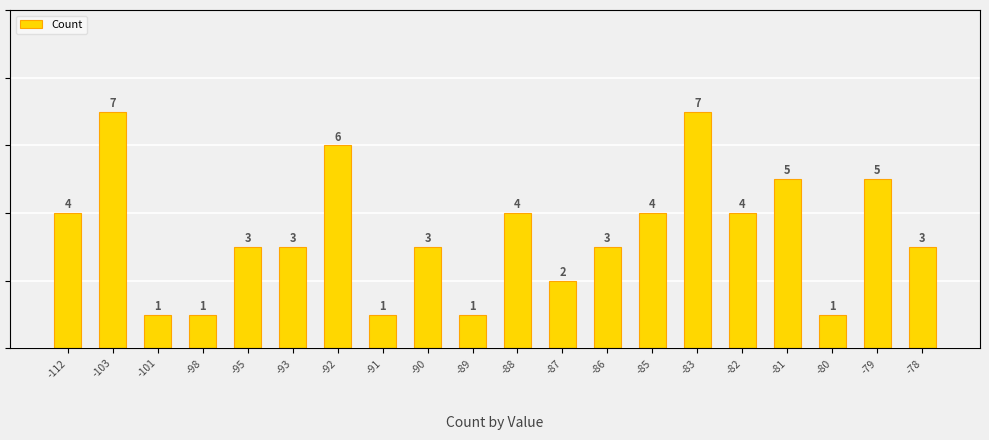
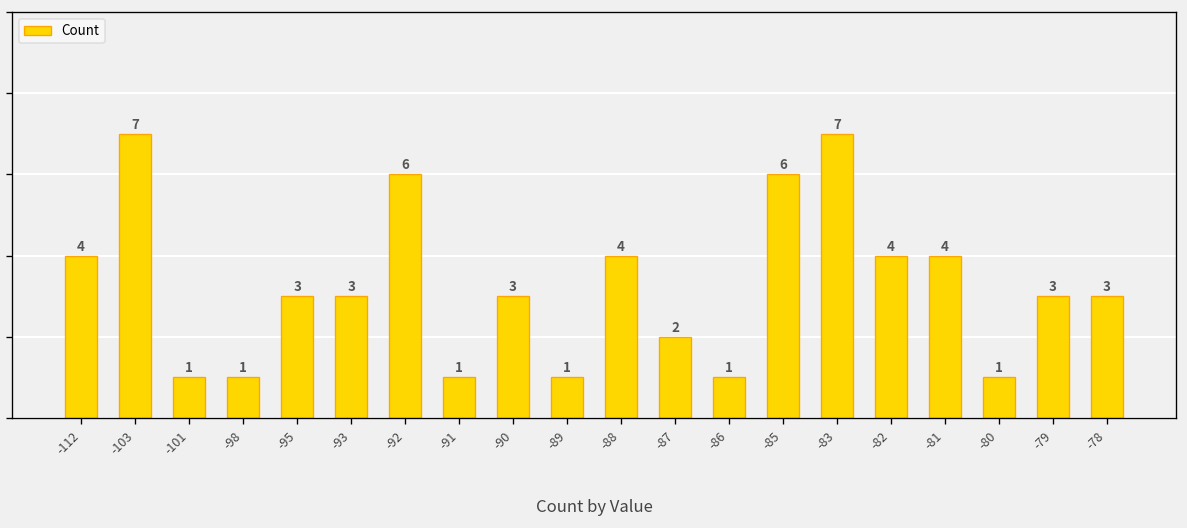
  {
    "-112": 4,
    "-103": 7,
    "-101": 1,
    "-98": 1,
    "-95": 3,
    "-93": 3,
    "-92": 6,
    "-91": 1,
    "-90": 3,
    "-89": 1,
    "-88": 4,
    "-87": 2,
-   "-86": 3,
-   "-85": 4,
+   "-86": 1,
+   "-85": 6,
    "-83": 7,
    "-82": 4,
-   "-81": 5,
+   "-81": 4,
    "-80": 1,
-   "-79": 5,
+   "-79": 3,
    "-78": 3
  }
